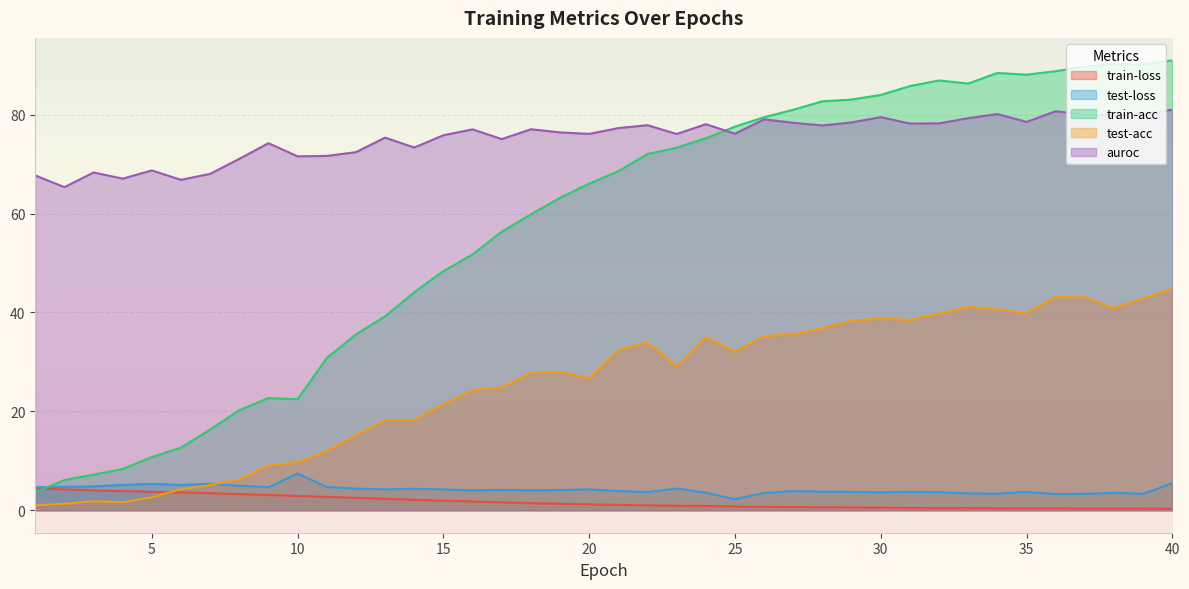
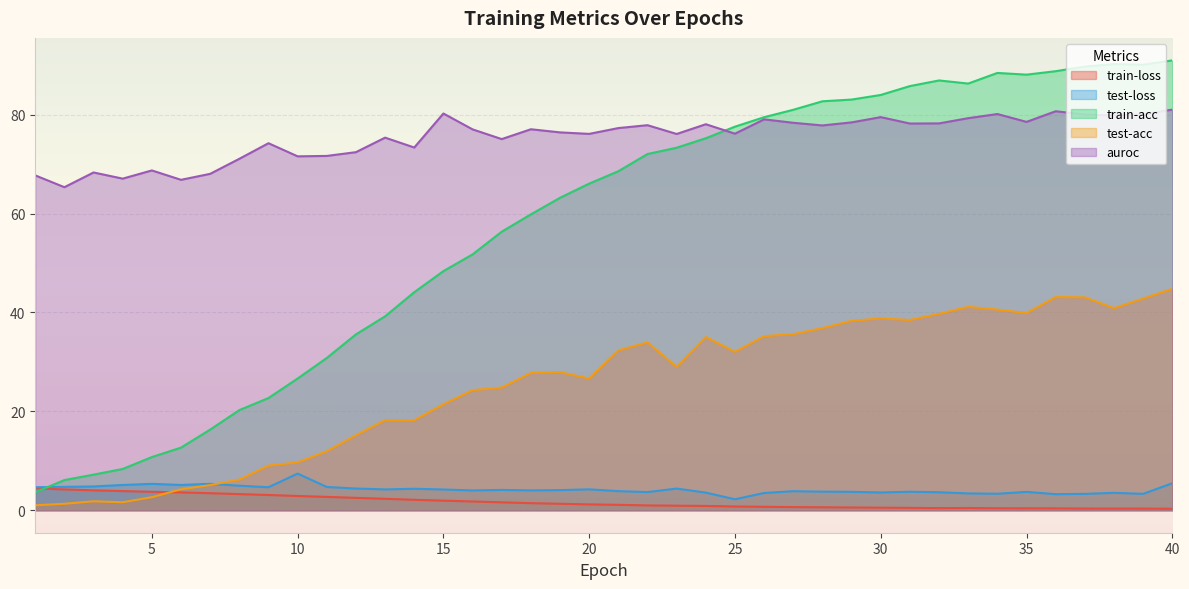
  {
    "test-loss": {
      "5": 5,
      "10": 7,
      "15": 4,
      "20": 4,
      "25": 2,
      "30": 4,
      "35": 4,
      "40": 5
    },
    "train-acc": {
      "5": 11,
-     "10": 22,
+     "10": 27,
      "15": 48,
      "20": 66,
      "25": 78,
      "30": 84,
      "35": 88,
      "40": 91
    },
    "auroc": {
      "5": 69,
      "10": 72,
-     "15": 76,
+     "15": 80,
      "20": 76,
      "25": 76,
      "30": 80,
      "35": 79,
      "40": 81
    }
  }
